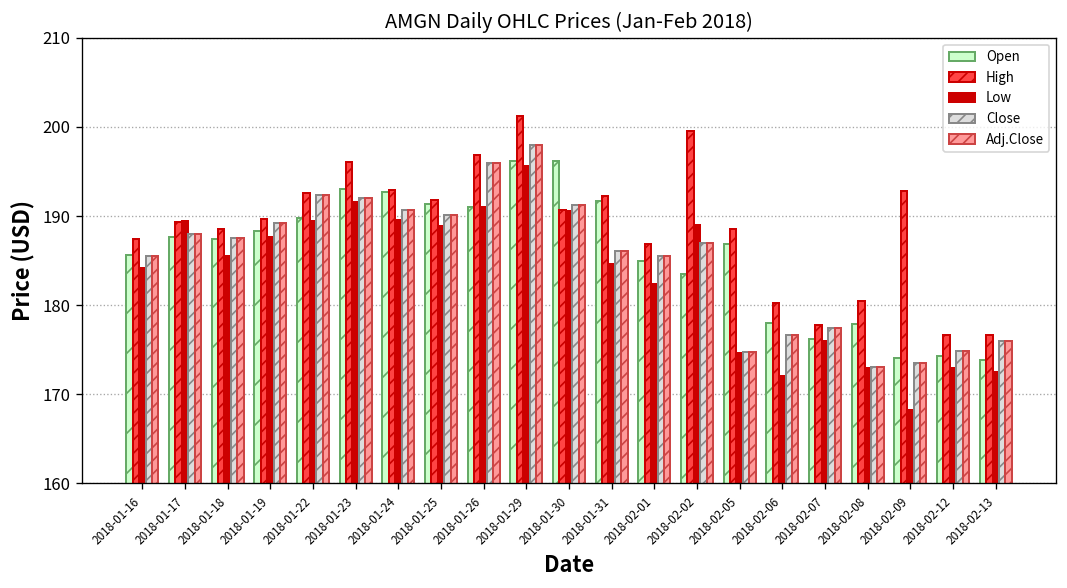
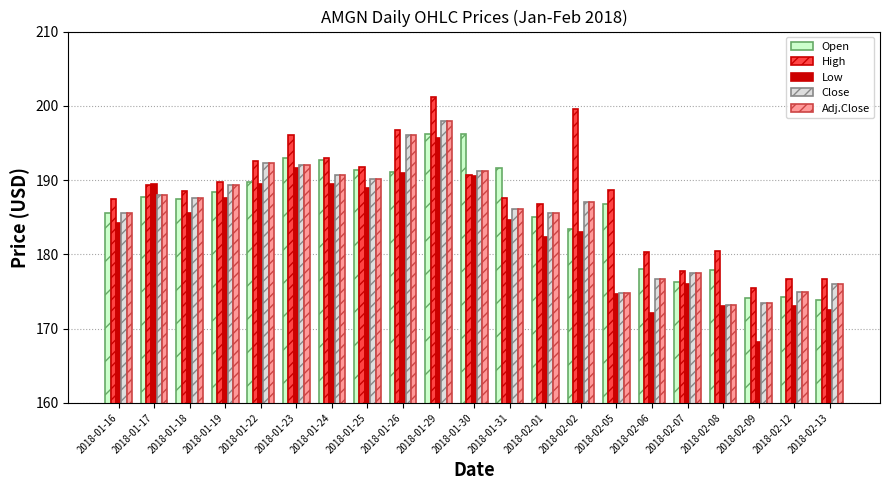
  {
    "High": {
      "2018-01-16": 187,
      "2018-01-17": 189,
      "2018-01-18": 189,
      "2018-01-19": 190,
      "2018-01-22": 193,
      "2018-01-23": 196,
      "2018-01-24": 193,
      "2018-01-25": 192,
      "2018-01-26": 197,
      "2018-01-29": 201,
      "2018-01-30": 191,
-     "2018-01-31": 192,
+     "2018-01-31": 188,
      "2018-02-01": 187,
      "2018-02-02": 200,
      "2018-02-05": 189,
      "2018-02-06": 180,
      "2018-02-07": 178,
      "2018-02-08": 180,
-     "2018-02-09": 193,
+     "2018-02-09": 175,
      "2018-02-12": 177,
      "2018-02-13": 177
    },
    "Low": {
      "2018-01-16": 184,
      "2018-01-17": 189,
      "2018-01-18": 186,
      "2018-01-19": 188,
      "2018-01-22": 189,
      "2018-01-23": 192,
      "2018-01-24": 190,
      "2018-01-25": 189,
      "2018-01-26": 191,
      "2018-01-29": 196,
      "2018-01-30": 191,
      "2018-01-31": 185,
      "2018-02-01": 182,
-     "2018-02-02": 189,
+     "2018-02-02": 183,
      "2018-02-05": 175,
      "2018-02-06": 172,
      "2018-02-07": 176,
      "2018-02-08": 173,
      "2018-02-09": 168,
      "2018-02-12": 173,
      "2018-02-13": 172
    },
    "Adj.Close": {
      "2018-01-16": 186,
      "2018-01-17": 188,
      "2018-01-18": 188,
      "2018-01-19": 189,
      "2018-01-22": 192,
      "2018-01-23": 192,
      "2018-01-24": 191,
      "2018-01-25": 190,
      "2018-01-26": 196,
      "2018-01-29": 198,
      "2018-01-30": 191,
      "2018-01-31": 186,
      "2018-02-01": 186,
      "2018-02-02": 187,
      "2018-02-05": 175,
      "2018-02-06": 177,
      "2018-02-07": 177,
      "2018-02-08": 173,
      "2018-02-09": 173,
      "2018-02-12": 175,
      "2018-02-13": 176
    }
  }
